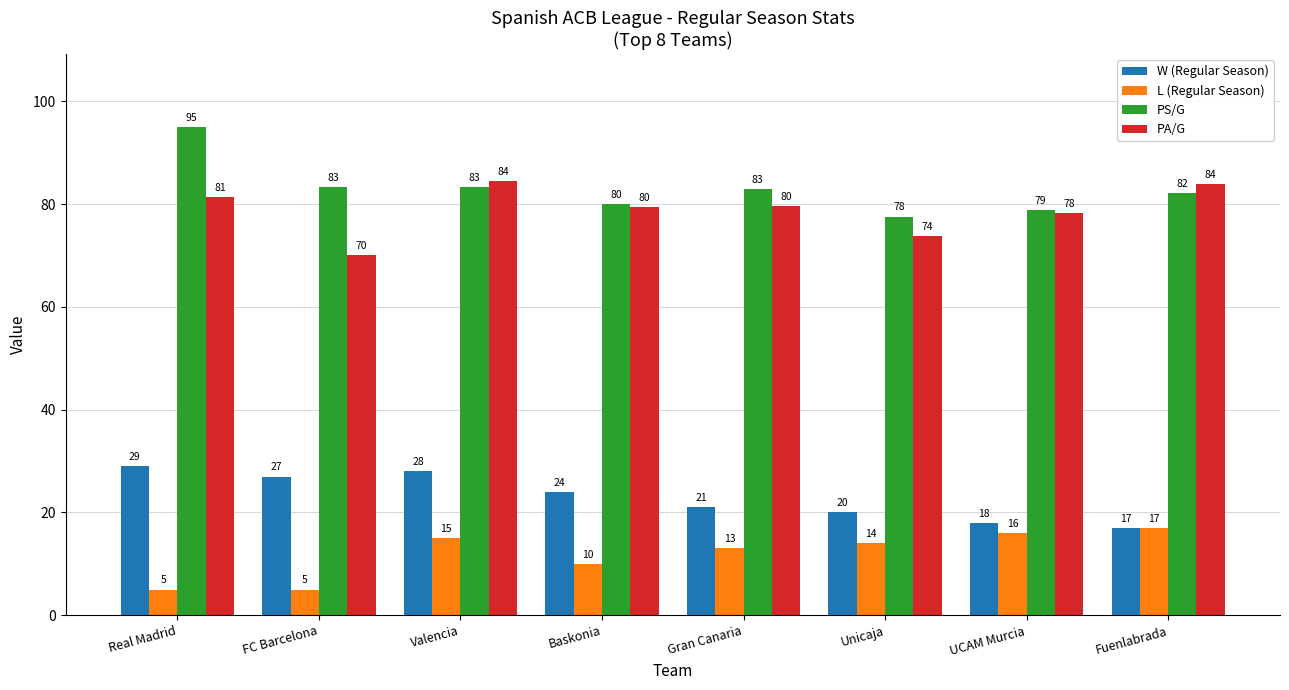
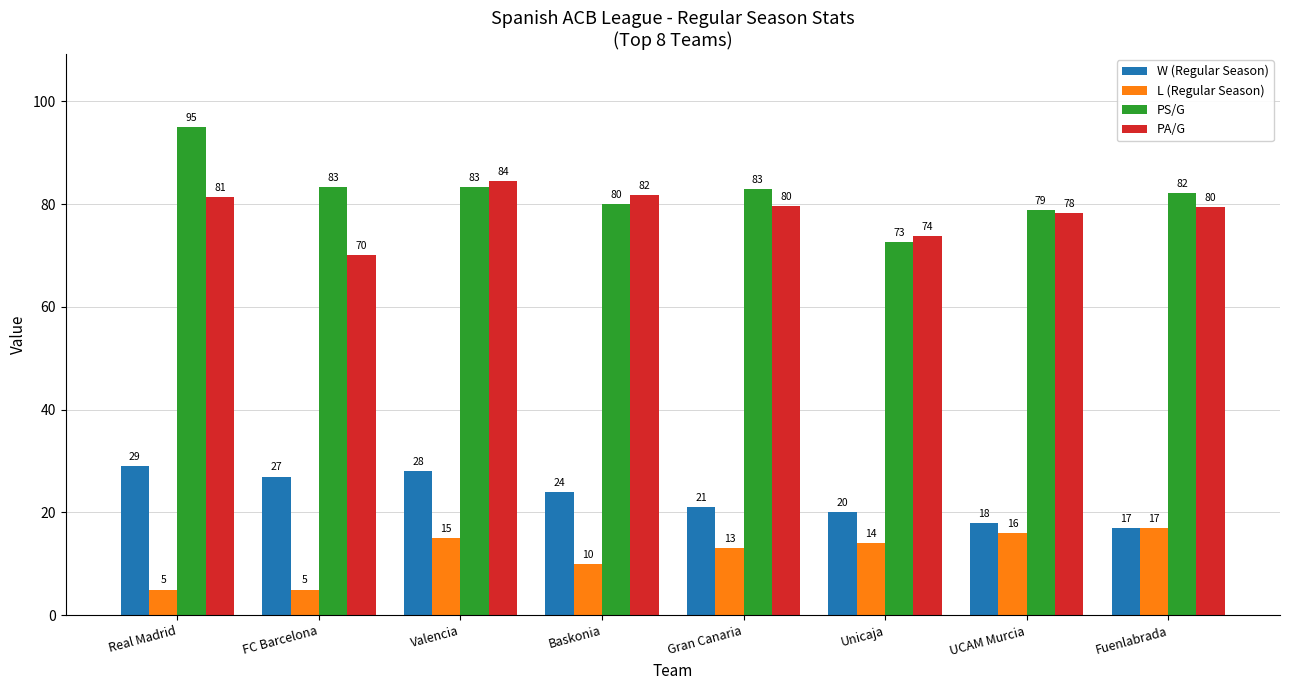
  {
    "W (Regular Season)": {
      "Real Madrid": 29,
      "FC Barcelona": 27,
      "Valencia": 28,
      "Baskonia": 24,
      "Gran Canaria": 21,
      "Unicaja": 20,
      "UCAM Murcia": 18,
      "Fuenlabrada": 17
    },
    "L (Regular Season)": {
      "Real Madrid": 5,
      "FC Barcelona": 5,
      "Valencia": 15,
      "Baskonia": 10,
      "Gran Canaria": 13,
      "Unicaja": 14,
      "UCAM Murcia": 16,
      "Fuenlabrada": 17
    },
    "PS/G": {
      "Real Madrid": 95,
      "FC Barcelona": 83,
      "Valencia": 83,
      "Baskonia": 80,
      "Gran Canaria": 83,
-     "Unicaja": 78,
+     "Unicaja": 73,
      "UCAM Murcia": 79,
      "Fuenlabrada": 82
    },
    "PA/G": {
      "Real Madrid": 81,
      "FC Barcelona": 70,
      "Valencia": 84,
-     "Baskonia": 80,
+     "Baskonia": 82,
      "Gran Canaria": 80,
      "Unicaja": 74,
      "UCAM Murcia": 78,
-     "Fuenlabrada": 84
+     "Fuenlabrada": 80
    }
  }
